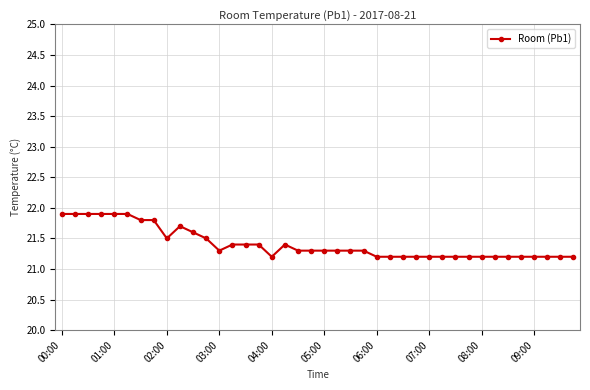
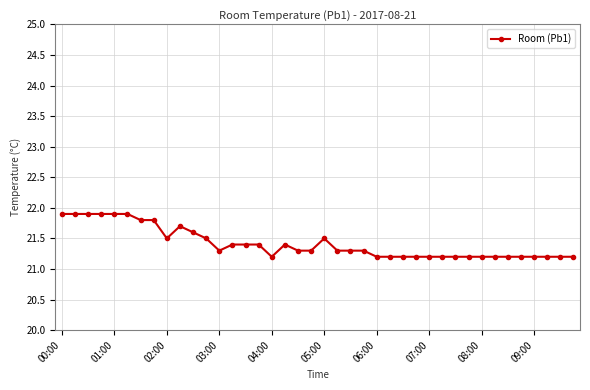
  {
    "00:00": 21.9,
    "01:00": 21.9,
    "02:00": 21.5,
    "03:00": 21.3,
    "04:00": 21.2,
-   "05:00": 21.3,
+   "05:00": 21.5,
    "06:00": 21.2,
    "07:00": 21.2,
    "08:00": 21.2,
    "09:00": 21.2
  }
